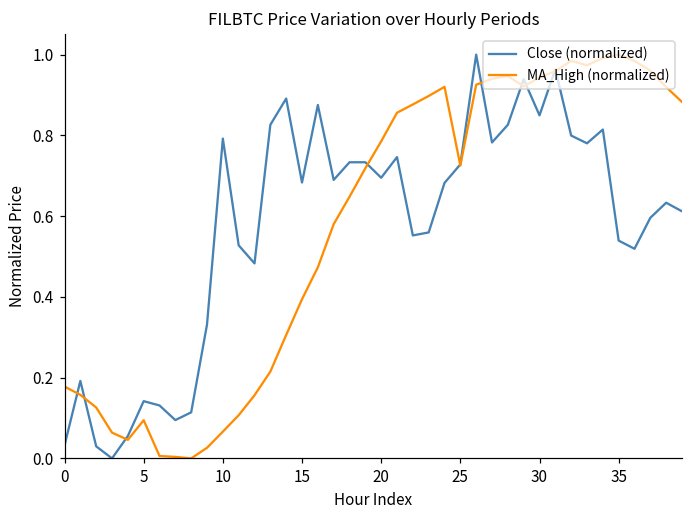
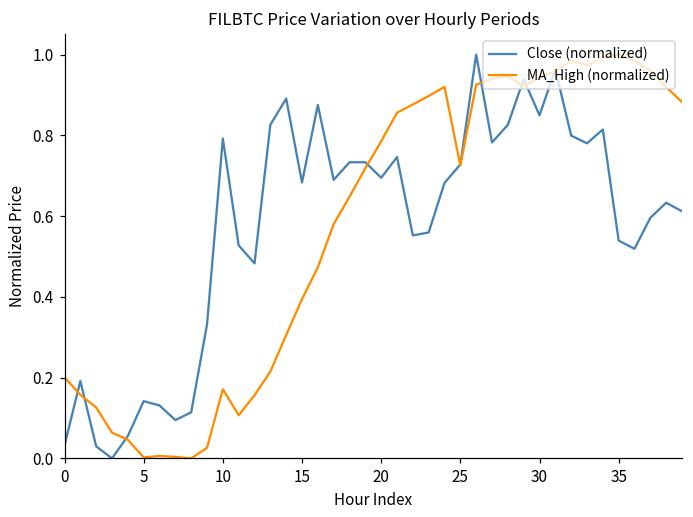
  {
    "Close (normalized)": {
      "0": 0.03,
      "5": 0.14,
      "10": 0.79,
      "15": 0.68,
      "20": 0.70,
      "30": 0.85,
      "35": 0.54
    },
    "MA_High (normalized)": {
-     "0": 0.18,
-     "5": 0.09,
-     "10": 0.07,
+     "0": 0.20,
+     "5": 0.00,
+     "10": 0.17,
      "15": 0.39,
      "20": 0.79
    }
  }
